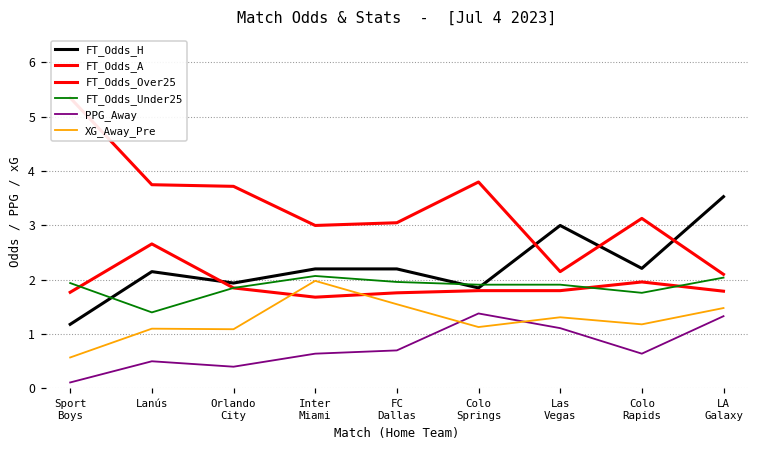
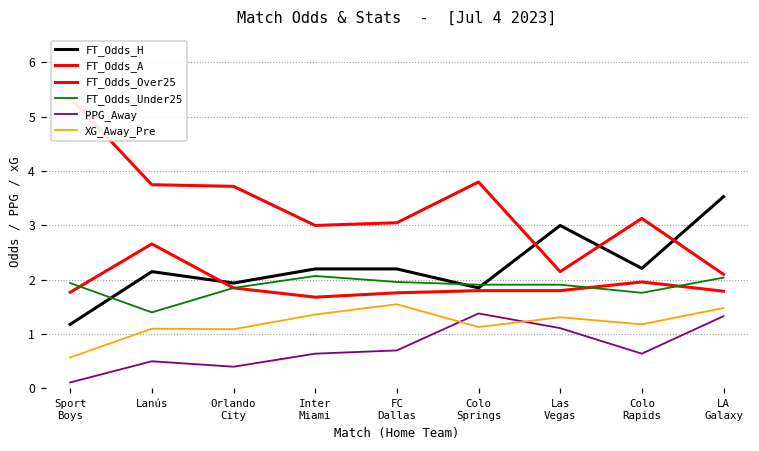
  {
    "FT_Odds_H": {
      "Sport Boys": 1.2,
      "Lanús": 2.2,
      "Orlando City": 1.9,
      "Inter Miami": 2.2,
      "FC Dallas": 2.2,
      "Las Vegas": 3.0,
      "Colo Rapids": 2.2,
      "LA Galaxy": 3.5
    },
    "FT_Odds_Under25": {
      "Sport Boys": 1.9,
      "Lanús": 1.4,
      "Inter Miami": 2.1,
      "FC Dallas": 2.0,
      "Colo Springs": 1.9,
      "Las Vegas": 1.9,
      "Colo Rapids": 1.8,
      "LA Galaxy": 2.0
    },
    "PPG_Away": {
      "Sport Boys": 0.1,
      "Lanús": 0.5,
      "Orlando City": 0.4,
      "Inter Miami": 0.6,
      "FC Dallas": 0.7,
      "Colo Springs": 1.4,
      "Las Vegas": 1.1,
      "Colo Rapids": 0.6,
      "LA Galaxy": 1.3
    },
    "XG_Away_Pre": {
      "Sport Boys": 0.6,
      "Lanús": 1.1,
      "Orlando City": 1.1,
-     "Inter Miami": 2.0,
+     "Inter Miami": 1.4,
      "FC Dallas": 1.6,
      "Colo Springs": 1.1,
      "Las Vegas": 1.3,
      "Colo Rapids": 1.2,
      "LA Galaxy": 1.5
    }
  }
